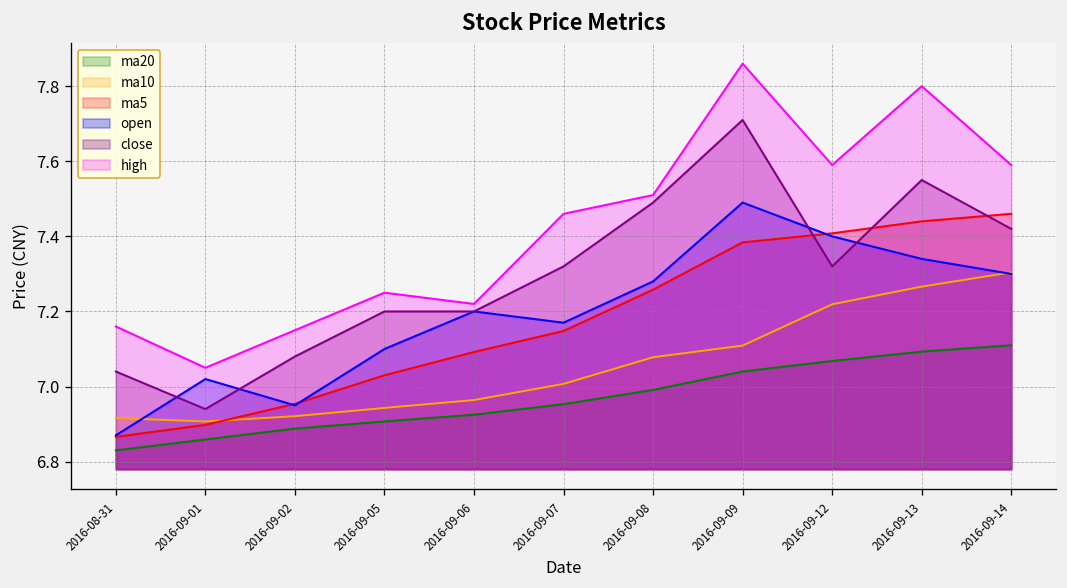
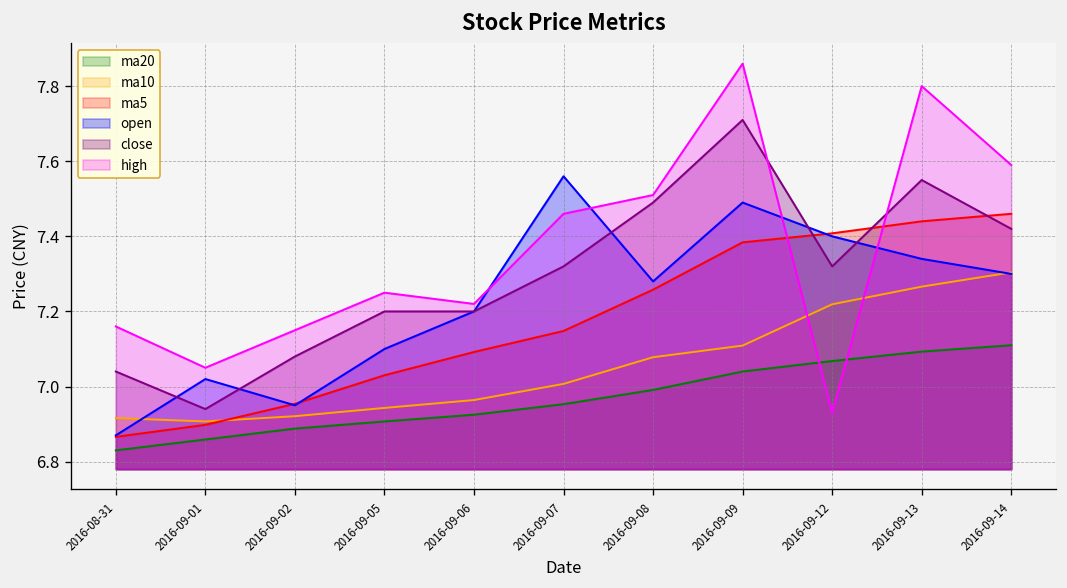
  {
    "ma20": {
      "2016-08-31": 6.83,
      "2016-09-01": 6.86,
      "2016-09-02": 6.89,
      "2016-09-05": 6.91,
      "2016-09-06": 6.93,
      "2016-09-07": 6.95,
      "2016-09-08": 6.99,
      "2016-09-09": 7.04,
      "2016-09-12": 7.07,
      "2016-09-13": 7.09,
      "2016-09-14": 7.11
    },
    "ma10": {
      "2016-08-31": 6.92,
      "2016-09-01": 6.91,
      "2016-09-02": 6.92,
      "2016-09-05": 6.94,
      "2016-09-06": 6.96,
      "2016-09-07": 7.01,
      "2016-09-08": 7.08,
      "2016-09-09": 7.11,
      "2016-09-12": 7.22,
      "2016-09-13": 7.27
    },
    "ma5": {
      "2016-09-01": 6.90,
      "2016-09-05": 7.03,
      "2016-09-06": 7.09,
      "2016-09-07": 7.15,
      "2016-09-08": 7.26,
      "2016-09-09": 7.38,
      "2016-09-13": 7.44,
      "2016-09-14": 7.46
    },
    "open": {
      "2016-09-01": 7.02,
      "2016-09-05": 7.10,
-     "2016-09-07": 7.17,
+     "2016-09-07": 7.56,
      "2016-09-08": 7.28,
      "2016-09-09": 7.49,
      "2016-09-13": 7.34
    },
    "close": {
      "2016-08-31": 7.04,
      "2016-09-01": 6.94,
      "2016-09-02": 7.08,
      "2016-09-05": 7.20,
      "2016-09-07": 7.32,
      "2016-09-08": 7.49,
      "2016-09-09": 7.71,
      "2016-09-12": 7.32,
      "2016-09-13": 7.55,
      "2016-09-14": 7.42
    },
    "high": {
      "2016-08-31": 7.16,
      "2016-09-01": 7.05,
      "2016-09-02": 7.15,
      "2016-09-05": 7.25,
      "2016-09-06": 7.22,
      "2016-09-07": 7.46,
      "2016-09-08": 7.51,
      "2016-09-09": 7.86,
-     "2016-09-12": 7.59,
+     "2016-09-12": 6.93,
      "2016-09-13": 7.80,
      "2016-09-14": 7.59
    }
  }
